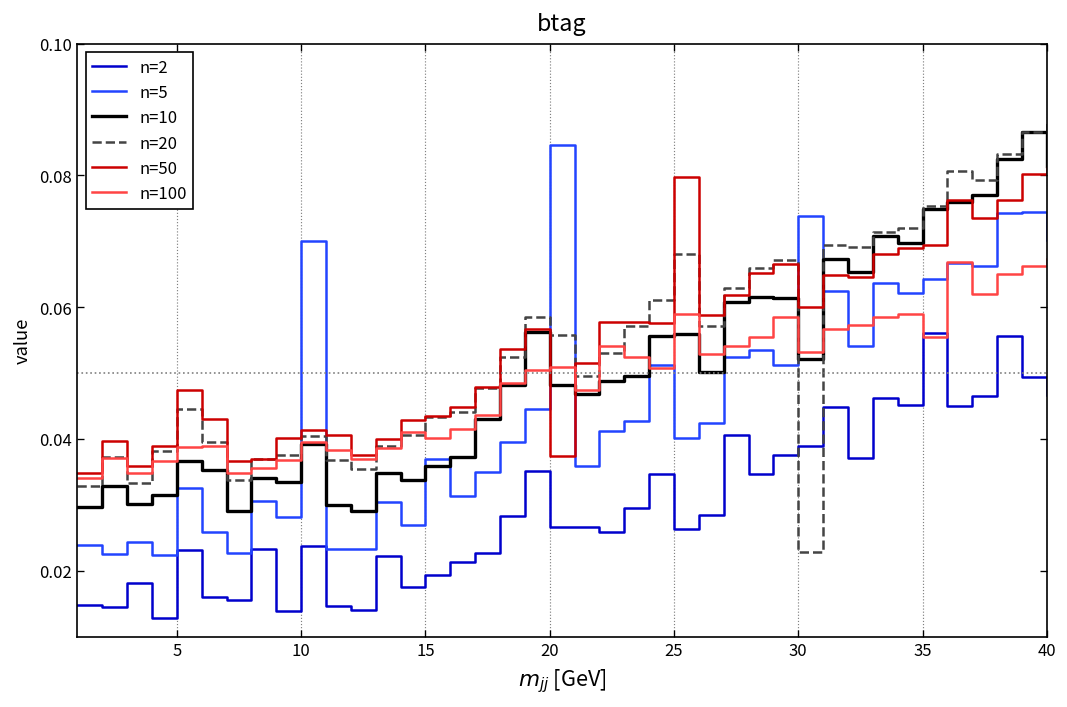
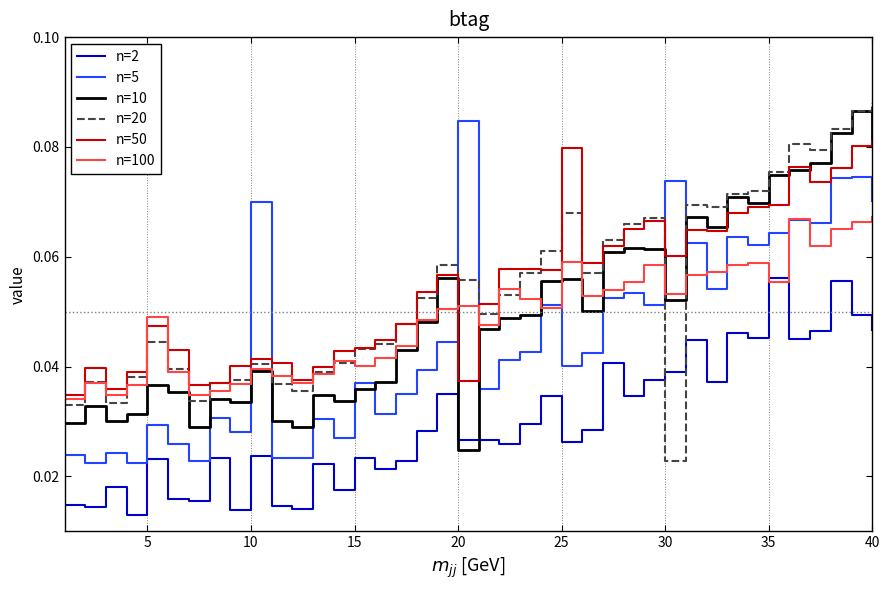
  {
    "n=2": {
      "5": 0.023,
      "10": 0.024,
-     "15": 0.019,
+     "15": 0.023,
      "20": 0.027,
      "25": 0.026,
      "30": 0.039,
      "35": 0.056,
      "40": 0.047
    },
    "n=5": {
-     "5": 0.033,
+     "5": 0.029,
      "10": 0.070,
      "15": 0.037,
      "20": 0.085,
      "25": 0.040,
      "30": 0.074,
      "35": 0.064,
      "40": 0.070
    },
    "n=10": {
      "5": 0.037,
      "15": 0.036,
-     "20": 0.048,
+     "20": 0.025,
      "25": 0.056,
      "30": 0.052
    },
    "n=20": {
      "5": 0.045,
      "10": 0.040,
      "20": 0.056,
      "25": 0.068,
      "30": 0.023,
      "40": 0.088
    },
    "n=50": {
      "5": 0.047,
      "10": 0.041,
      "20": 0.037,
      "25": 0.080,
      "30": 0.060,
      "35": 0.069
    },
    "n=100": {
-     "5": 0.039,
+     "5": 0.049,
      "15": 0.040,
      "20": 0.051,
      "25": 0.059,
      "30": 0.053,
      "35": 0.055,
      "40": 0.067
    }
  }
